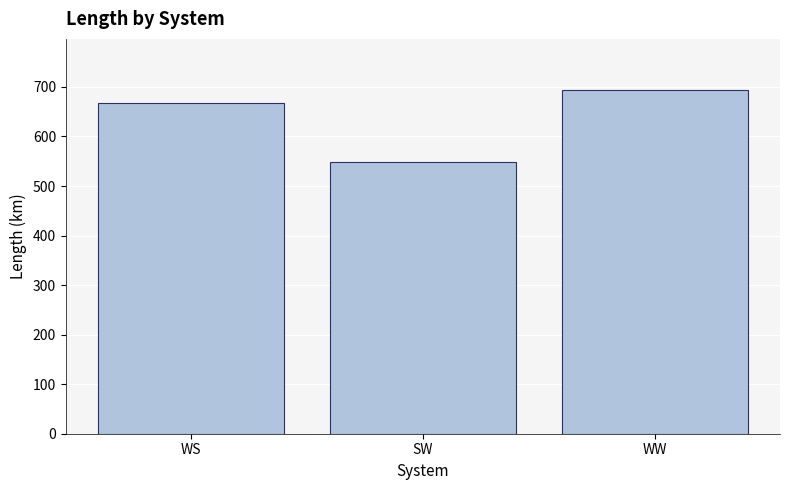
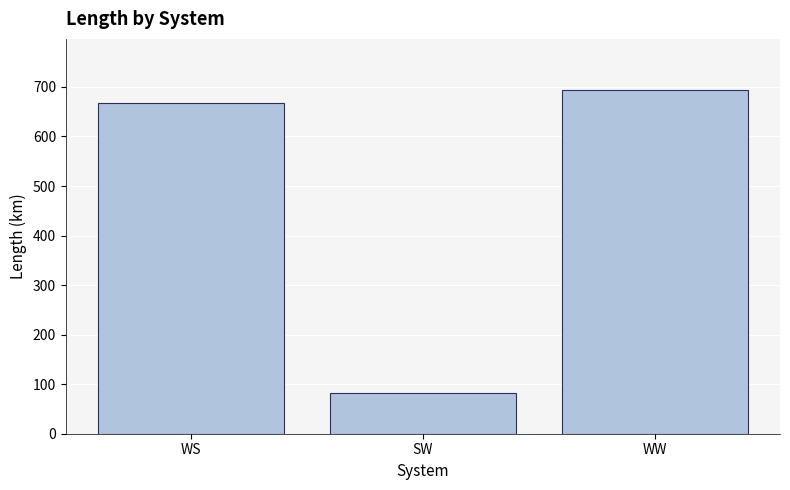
  {
    "WS": 670,
-   "SW": 550,
+   "SW": 80,
    "WW": 690
  }
